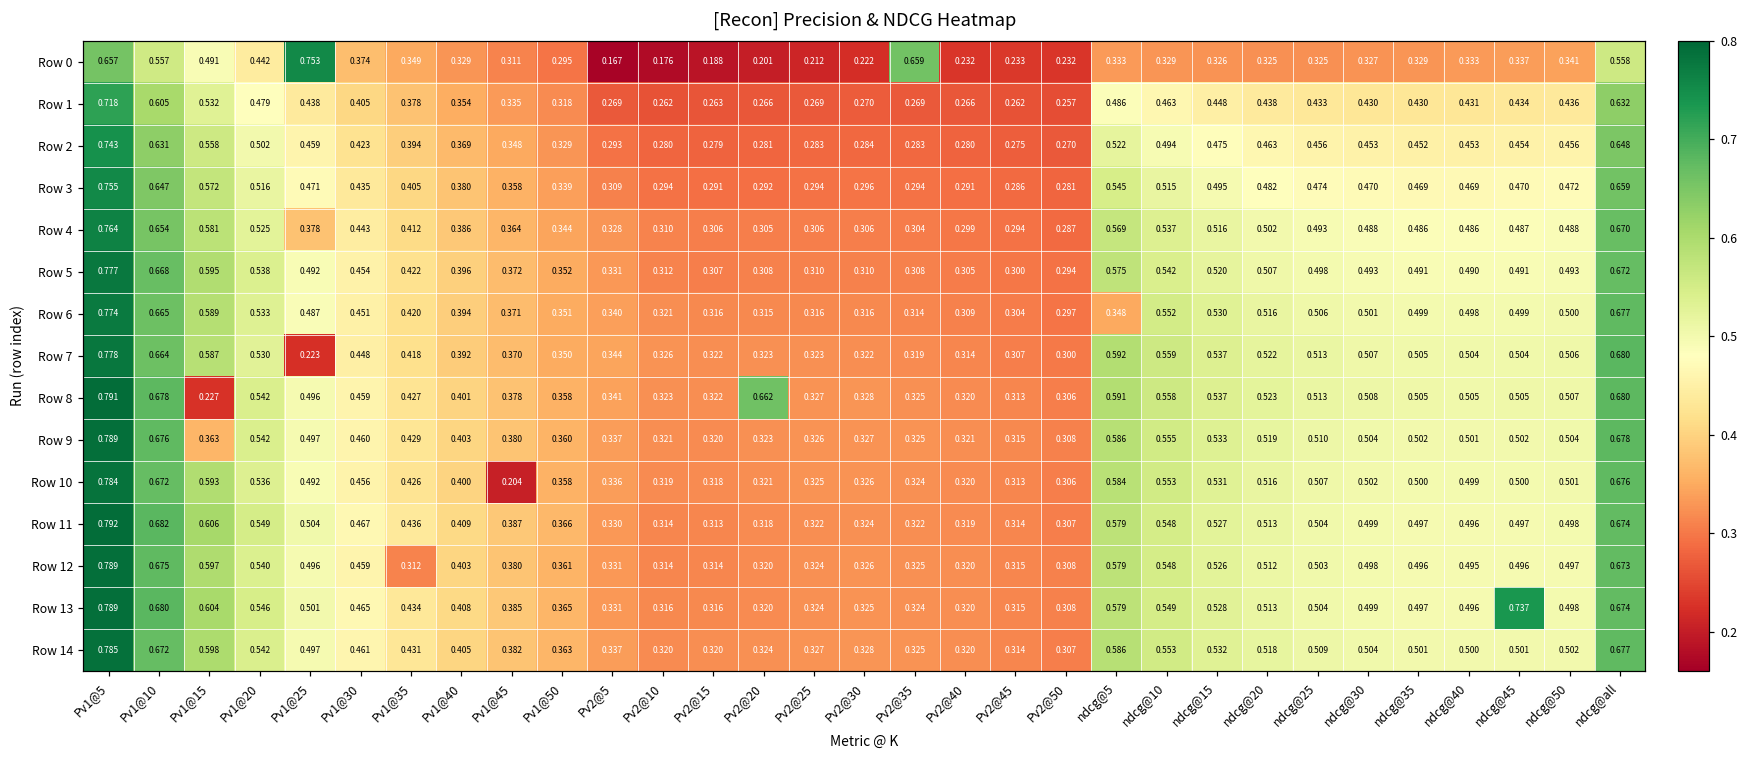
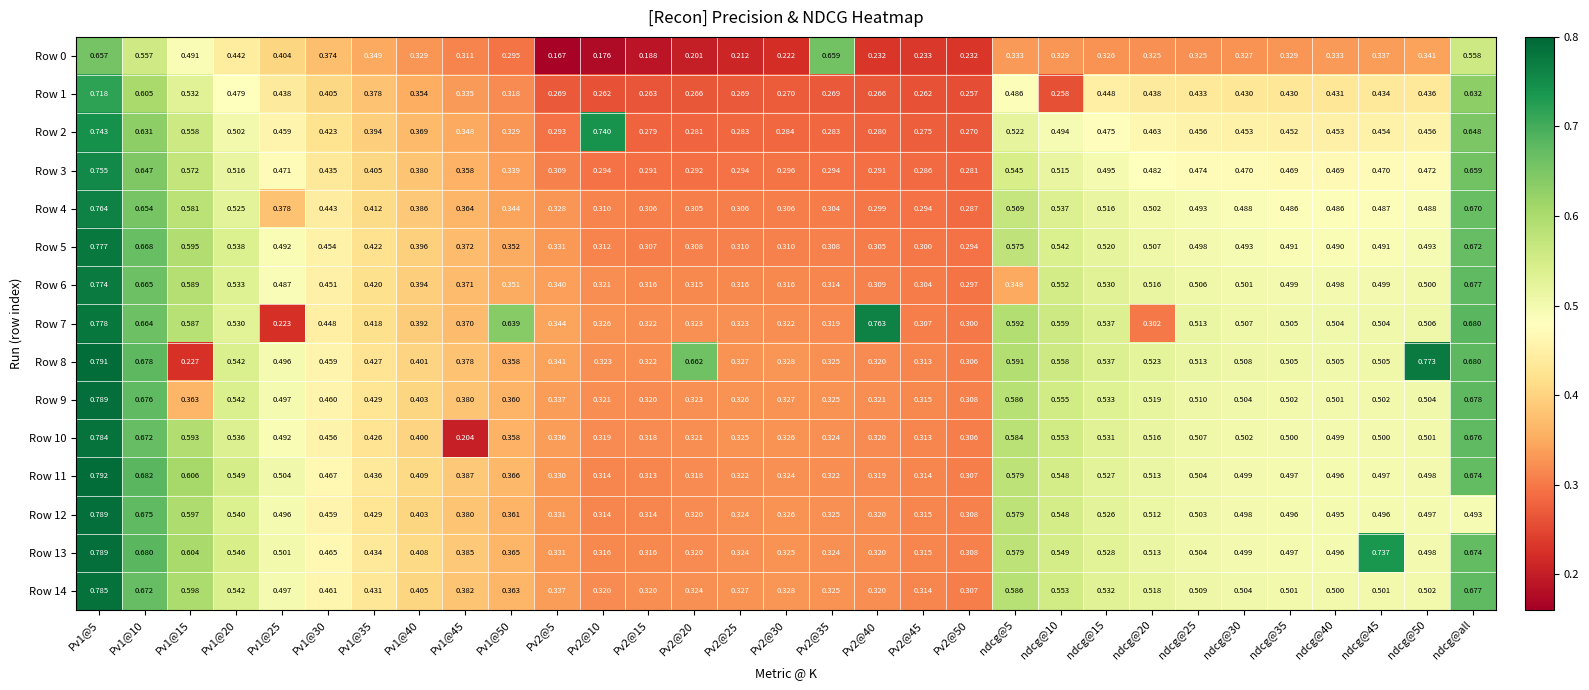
  {
    "Row 0": {
      "Pv1@5": 0.657,
      "Pv1@10": 0.557,
      "Pv1@15": 0.491,
      "Pv1@20": 0.442,
-     "Pv1@25": 0.753,
+     "Pv1@25": 0.404,
      "Pv1@30": 0.374,
      "Pv1@35": 0.349,
      "Pv1@40": 0.329,
      "Pv1@45": 0.311,
      "Pv1@50": 0.295,
      "Pv2@5": 0.167,
      "Pv2@10": 0.176,
      "Pv2@15": 0.188,
      "Pv2@20": 0.201,
      "Pv2@25": 0.212,
      "Pv2@30": 0.222,
      "Pv2@35": 0.659,
      "Pv2@40": 0.232,
      "Pv2@45": 0.233,
      "Pv2@50": 0.232,
      "ndcg@5": 0.333,
      "ndcg@10": 0.329,
      "ndcg@15": 0.326,
      "ndcg@20": 0.325,
      "ndcg@25": 0.325,
      "ndcg@30": 0.327,
      "ndcg@35": 0.329,
      "ndcg@40": 0.333,
      "ndcg@45": 0.337,
      "ndcg@50": 0.341,
      "ndcg@all": 0.558
    },
    "Row 1": {
      "Pv1@5": 0.718,
      "Pv1@10": 0.605,
      "Pv1@15": 0.532,
      "Pv1@20": 0.479,
      "Pv1@25": 0.438,
      "Pv1@30": 0.405,
      "Pv1@35": 0.378,
      "Pv1@40": 0.354,
      "Pv1@45": 0.335,
      "Pv1@50": 0.318,
      "Pv2@5": 0.269,
      "Pv2@10": 0.262,
      "Pv2@15": 0.263,
      "Pv2@20": 0.266,
      "Pv2@25": 0.269,
      "Pv2@30": 0.270,
      "Pv2@35": 0.269,
      "Pv2@40": 0.266,
      "Pv2@45": 0.262,
      "Pv2@50": 0.257,
      "ndcg@5": 0.486,
-     "ndcg@10": 0.463,
+     "ndcg@10": 0.258,
      "ndcg@15": 0.448,
      "ndcg@20": 0.438,
      "ndcg@25": 0.433,
      "ndcg@30": 0.430,
      "ndcg@35": 0.430,
      "ndcg@40": 0.431,
      "ndcg@45": 0.434,
      "ndcg@50": 0.436,
      "ndcg@all": 0.632
    },
    "Row 2": {
      "Pv1@5": 0.743,
      "Pv1@10": 0.631,
      "Pv1@15": 0.558,
      "Pv1@20": 0.502,
      "Pv1@25": 0.459,
      "Pv1@30": 0.423,
      "Pv1@35": 0.394,
      "Pv1@40": 0.369,
      "Pv1@45": 0.348,
      "Pv1@50": 0.329,
      "Pv2@5": 0.293,
-     "Pv2@10": 0.280,
+     "Pv2@10": 0.740,
      "Pv2@15": 0.279,
      "Pv2@20": 0.281,
      "Pv2@25": 0.283,
      "Pv2@30": 0.284,
      "Pv2@35": 0.283,
      "Pv2@40": 0.280,
      "Pv2@45": 0.275,
      "Pv2@50": 0.270,
      "ndcg@5": 0.522,
      "ndcg@10": 0.494,
      "ndcg@15": 0.475,
      "ndcg@20": 0.463,
      "ndcg@25": 0.456,
      "ndcg@30": 0.453,
      "ndcg@35": 0.452,
      "ndcg@40": 0.453,
      "ndcg@45": 0.454,
      "ndcg@50": 0.456,
      "ndcg@all": 0.648
    },
    "Row 7": {
      "Pv1@5": 0.778,
      "Pv1@10": 0.664,
      "Pv1@15": 0.587,
      "Pv1@20": 0.530,
      "Pv1@25": 0.223,
      "Pv1@30": 0.448,
      "Pv1@35": 0.418,
      "Pv1@40": 0.392,
      "Pv1@45": 0.370,
-     "Pv1@50": 0.350,
+     "Pv1@50": 0.639,
      "Pv2@5": 0.344,
      "Pv2@10": 0.326,
      "Pv2@15": 0.322,
      "Pv2@20": 0.323,
      "Pv2@25": 0.323,
      "Pv2@30": 0.322,
      "Pv2@35": 0.319,
-     "Pv2@40": 0.314,
+     "Pv2@40": 0.763,
      "Pv2@45": 0.307,
      "Pv2@50": 0.300,
      "ndcg@5": 0.592,
      "ndcg@10": 0.559,
      "ndcg@15": 0.537,
-     "ndcg@20": 0.522,
+     "ndcg@20": 0.302,
      "ndcg@25": 0.513,
      "ndcg@30": 0.507,
      "ndcg@35": 0.505,
      "ndcg@40": 0.504,
      "ndcg@45": 0.504,
      "ndcg@50": 0.506,
      "ndcg@all": 0.680
    },
    "Row 8": {
      "Pv1@5": 0.791,
      "Pv1@10": 0.678,
      "Pv1@15": 0.227,
      "Pv1@20": 0.542,
      "Pv1@25": 0.496,
      "Pv1@30": 0.459,
      "Pv1@35": 0.427,
      "Pv1@40": 0.401,
      "Pv1@45": 0.378,
      "Pv1@50": 0.358,
      "Pv2@5": 0.341,
      "Pv2@10": 0.323,
      "Pv2@15": 0.322,
      "Pv2@20": 0.662,
      "Pv2@25": 0.327,
      "Pv2@30": 0.328,
      "Pv2@35": 0.325,
      "Pv2@40": 0.320,
      "Pv2@45": 0.313,
      "Pv2@50": 0.306,
      "ndcg@5": 0.591,
      "ndcg@10": 0.558,
      "ndcg@15": 0.537,
      "ndcg@20": 0.523,
      "ndcg@25": 0.513,
      "ndcg@30": 0.508,
      "ndcg@35": 0.505,
      "ndcg@40": 0.505,
      "ndcg@45": 0.505,
-     "ndcg@50": 0.507,
+     "ndcg@50": 0.773,
      "ndcg@all": 0.680
    },
    "Row 12": {
      "Pv1@5": 0.789,
      "Pv1@10": 0.675,
      "Pv1@15": 0.597,
      "Pv1@20": 0.540,
      "Pv1@25": 0.496,
      "Pv1@30": 0.459,
-     "Pv1@35": 0.312,
+     "Pv1@35": 0.429,
      "Pv1@40": 0.403,
      "Pv1@45": 0.380,
      "Pv1@50": 0.361,
      "Pv2@5": 0.331,
      "Pv2@10": 0.314,
      "Pv2@15": 0.314,
      "Pv2@20": 0.320,
      "Pv2@25": 0.324,
      "Pv2@30": 0.326,
      "Pv2@35": 0.325,
      "Pv2@40": 0.320,
      "Pv2@45": 0.315,
      "Pv2@50": 0.308,
      "ndcg@5": 0.579,
      "ndcg@10": 0.548,
      "ndcg@15": 0.526,
      "ndcg@20": 0.512,
      "ndcg@25": 0.503,
      "ndcg@30": 0.498,
      "ndcg@35": 0.496,
      "ndcg@40": 0.495,
      "ndcg@45": 0.496,
      "ndcg@50": 0.497,
-     "ndcg@all": 0.673
+     "ndcg@all": 0.493
    }
  }
